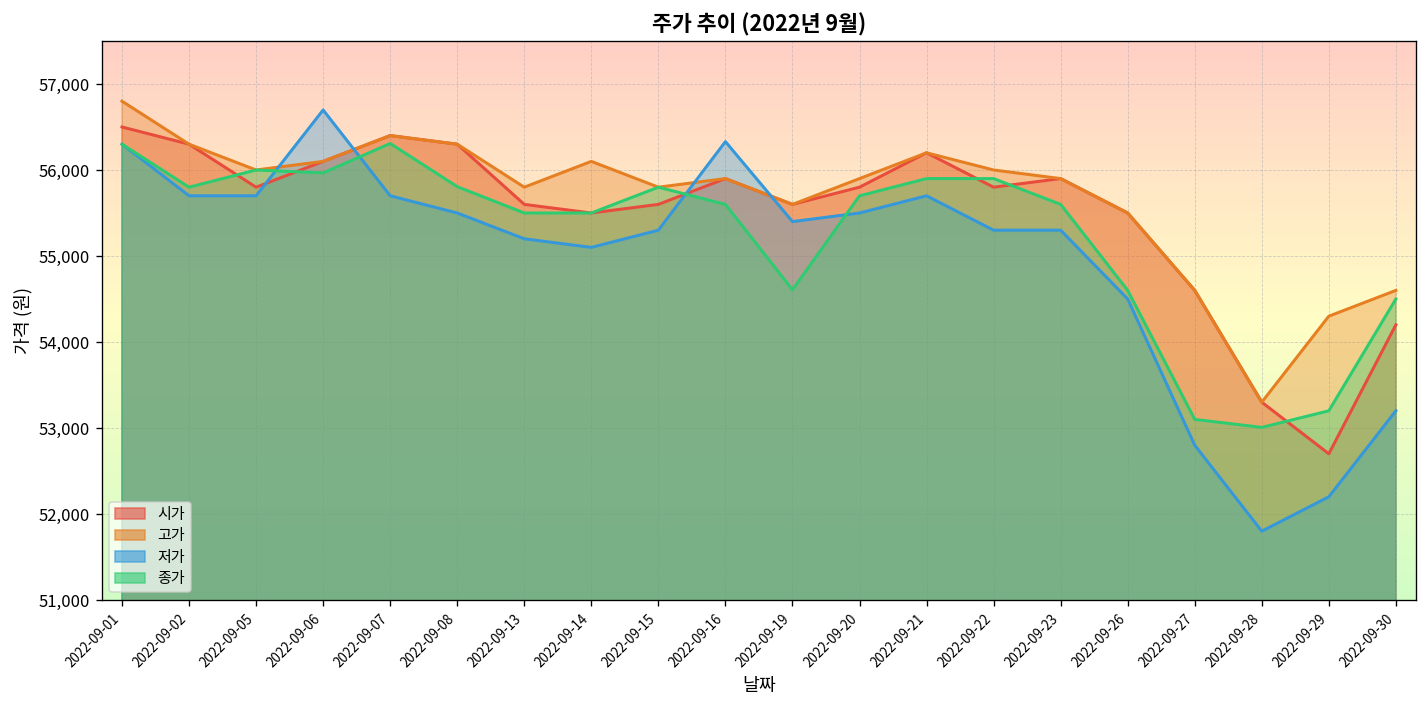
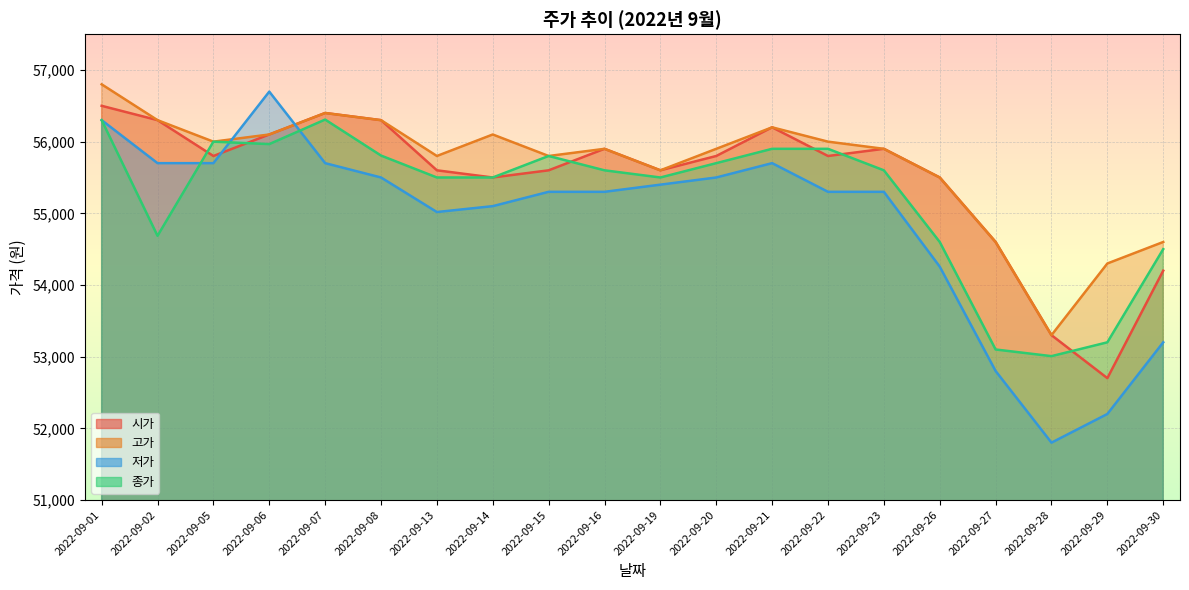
  {
    "저가": {
      "2022-09-02": "55,700",
      "2022-09-05": "55,700",
      "2022-09-06": "56,700",
      "2022-09-07": "55,700",
      "2022-09-08": "55,500",
-     "2022-09-13": "55,200",
+     "2022-09-13": "55,000",
      "2022-09-14": "55,100",
      "2022-09-15": "55,300",
-     "2022-09-16": "56,300",
+     "2022-09-16": "55,300",
      "2022-09-19": "55,400",
      "2022-09-20": "55,500",
      "2022-09-21": "55,700",
      "2022-09-22": "55,300",
      "2022-09-23": "55,300",
-     "2022-09-26": "54,500",
+     "2022-09-26": "54,300",
      "2022-09-27": "52,800",
      "2022-09-28": "51,800",
      "2022-09-29": "52,200",
      "2022-09-30": "53,200"
    },
    "종가": {
-     "2022-09-02": "55,800",
+     "2022-09-02": "54,700",
      "2022-09-06": "56,000",
      "2022-09-07": "56,300",
      "2022-09-08": "55,800",
      "2022-09-13": "55,500",
      "2022-09-16": "55,600",
-     "2022-09-19": "54,600",
+     "2022-09-19": "55,500",
      "2022-09-20": "55,700",
      "2022-09-21": "55,900",
      "2022-09-22": "55,900",
      "2022-09-23": "55,600",
      "2022-09-26": "54,600",
      "2022-09-27": "53,100",
      "2022-09-28": "53,000",
      "2022-09-29": "53,200",
      "2022-09-30": "54,500"
    }
  }
